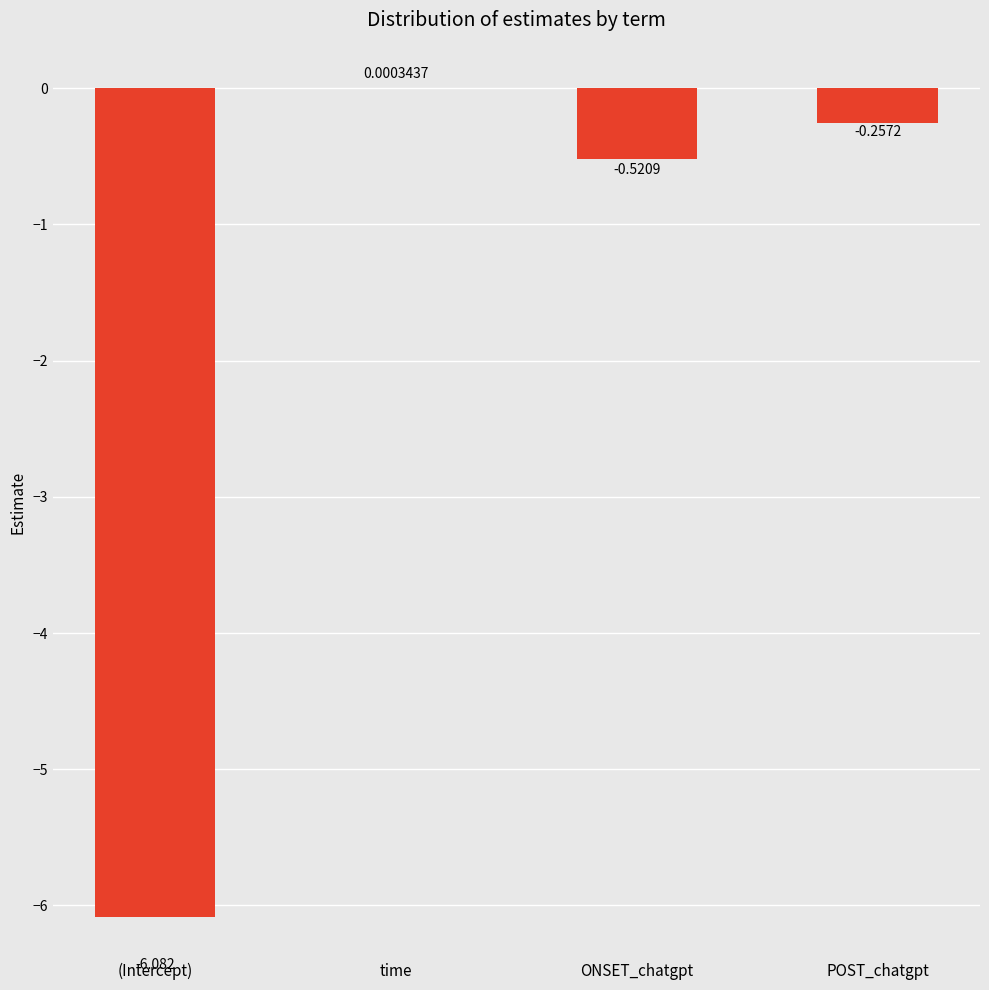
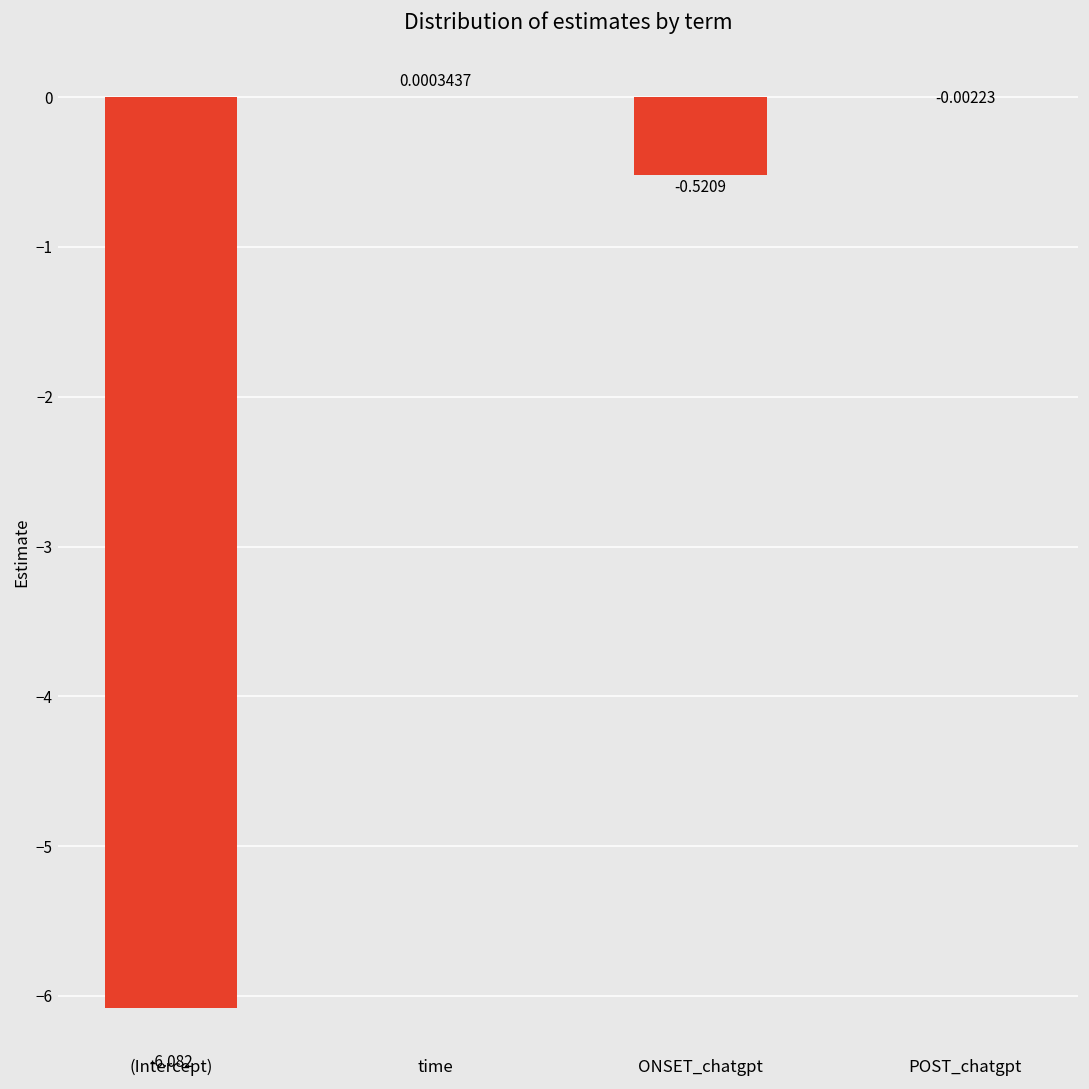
  {
    "time": 0.0003437,
    "ONSET_chatgpt": -0.5209,
-   "POST_chatgpt": -0.2572
+   "POST_chatgpt": -0.00223
  }
